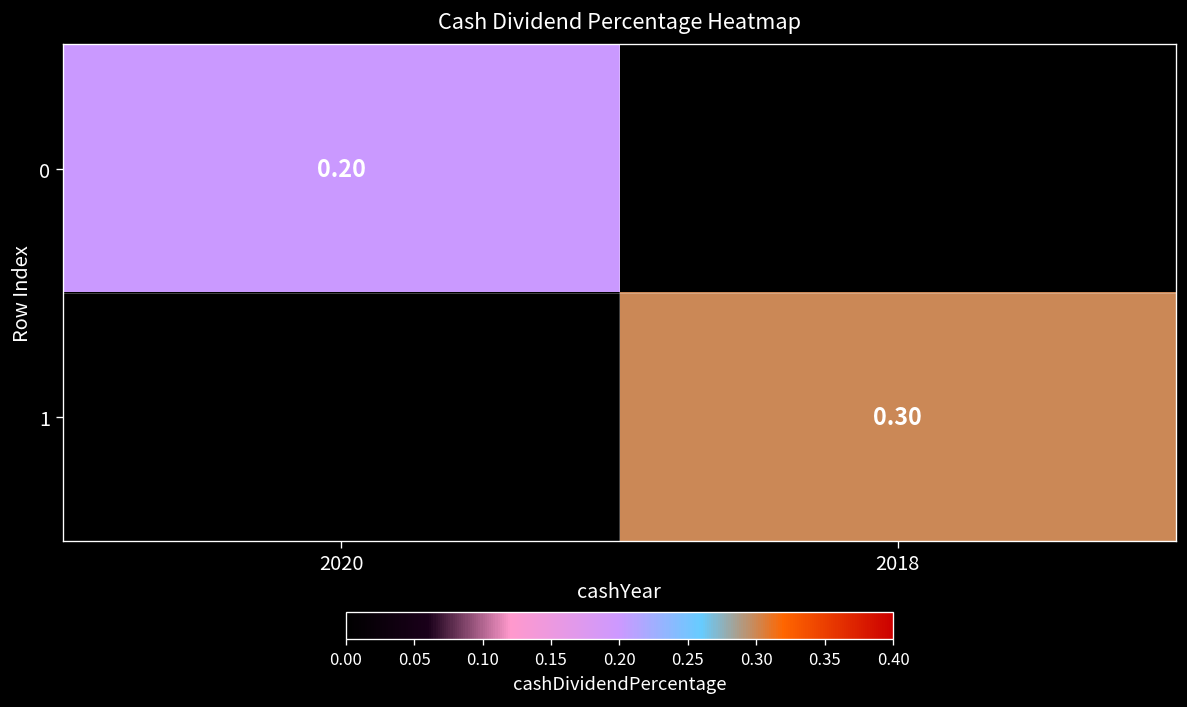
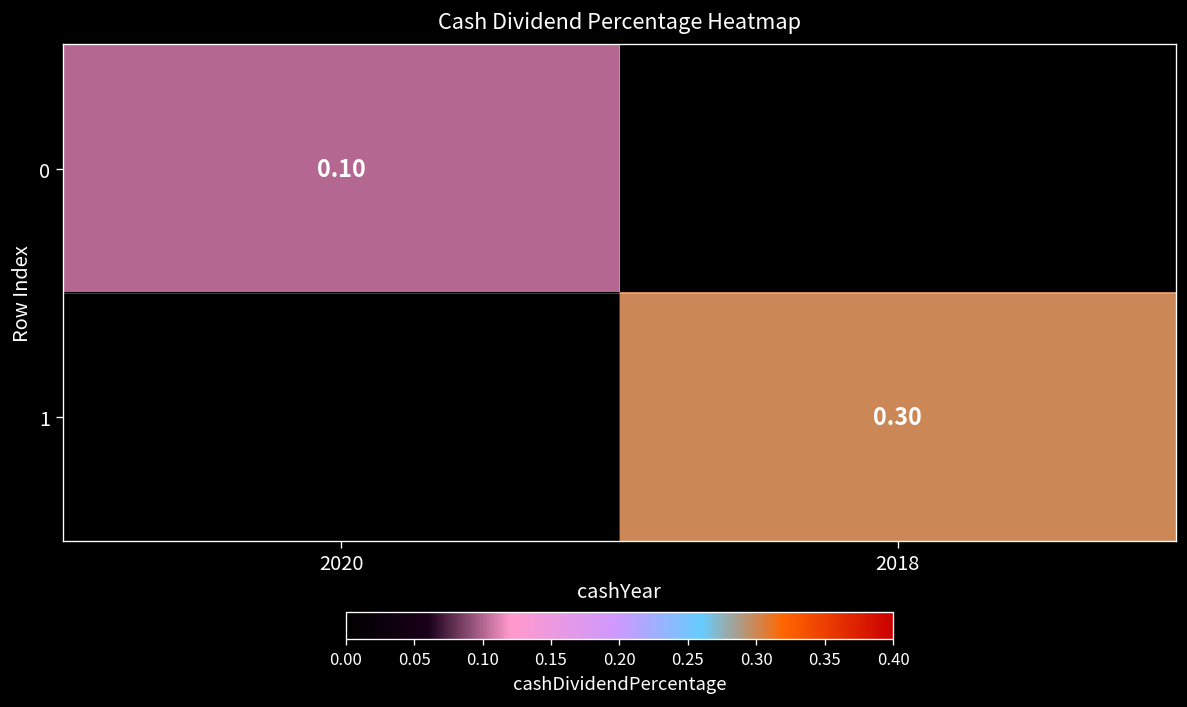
  {
    "0": {
-     "2020": 0.20
+     "2020": 0.10
    },
    "1": {
      "2018": 0.30
    }
  }
